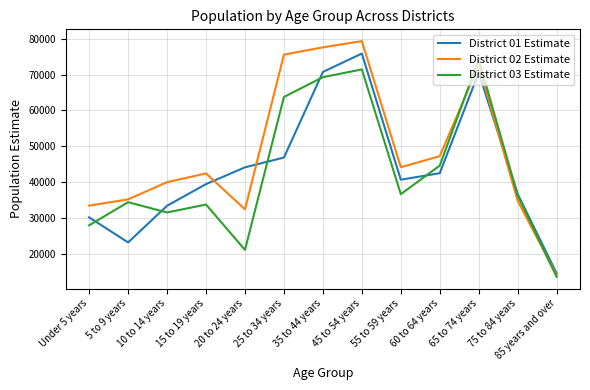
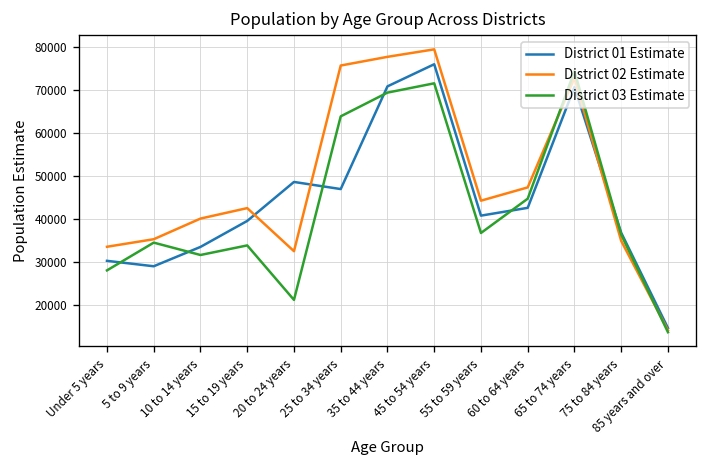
  {
    "District 01 Estimate": {
      "Under 5 years": 30000,
-     "5 to 9 years": 23000,
+     "5 to 9 years": 29000,
      "10 to 14 years": 33000,
      "15 to 19 years": 39000,
-     "20 to 24 years": 44000,
+     "20 to 24 years": 49000,
      "25 to 34 years": 47000,
      "35 to 44 years": 71000,
      "45 to 54 years": 76000,
      "55 to 59 years": 41000,
      "60 to 64 years": 42000
    },
    "District 02 Estimate": {
      "Under 5 years": 33000,
      "5 to 9 years": 35000,
      "10 to 14 years": 40000,
      "15 to 19 years": 42000,
      "20 to 24 years": 32000,
      "25 to 34 years": 76000,
      "35 to 44 years": 78000,
      "45 to 54 years": 79000,
      "55 to 59 years": 44000,
      "60 to 64 years": 47000,
      "75 to 84 years": 35000
    },
    "District 03 Estimate": {
      "Under 5 years": 28000,
      "5 to 9 years": 34000,
      "10 to 14 years": 32000,
      "15 to 19 years": 34000,
      "20 to 24 years": 21000,
      "25 to 34 years": 64000,
      "35 to 44 years": 69000,
      "45 to 54 years": 71000,
      "55 to 59 years": 37000,
      "60 to 64 years": 45000
    }
  }
